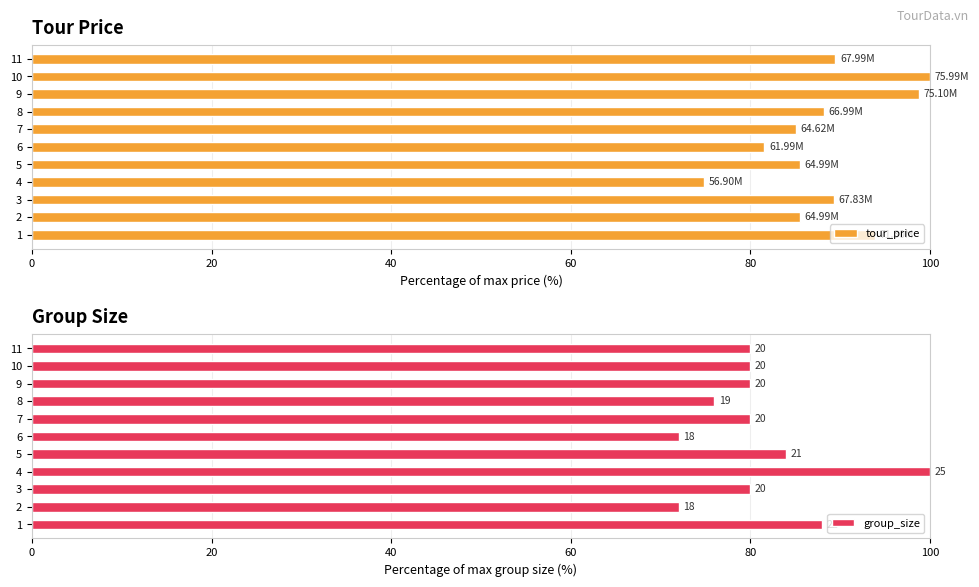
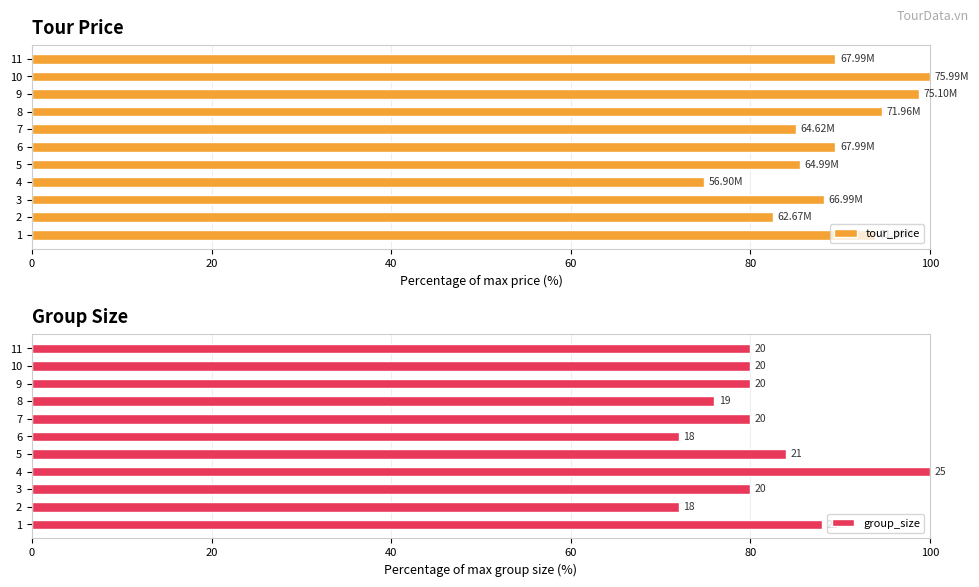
  {
    "Tour Price": {
-     "8": "66.99M",
-     "6": "61.99M",
-     "3": "67.83M",
-     "2": "64.99M"
+     "8": "71.96M",
+     "6": "67.99M",
+     "3": "66.99M",
+     "2": "62.67M"
    }
  }
